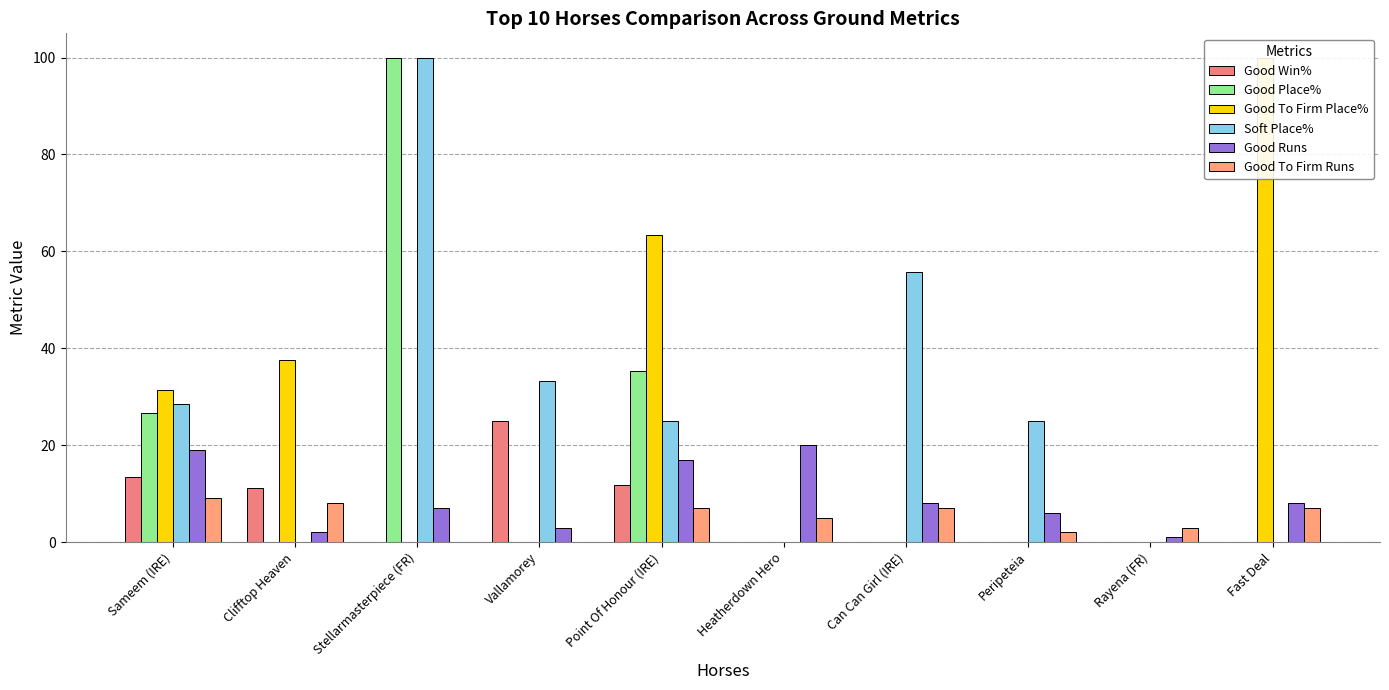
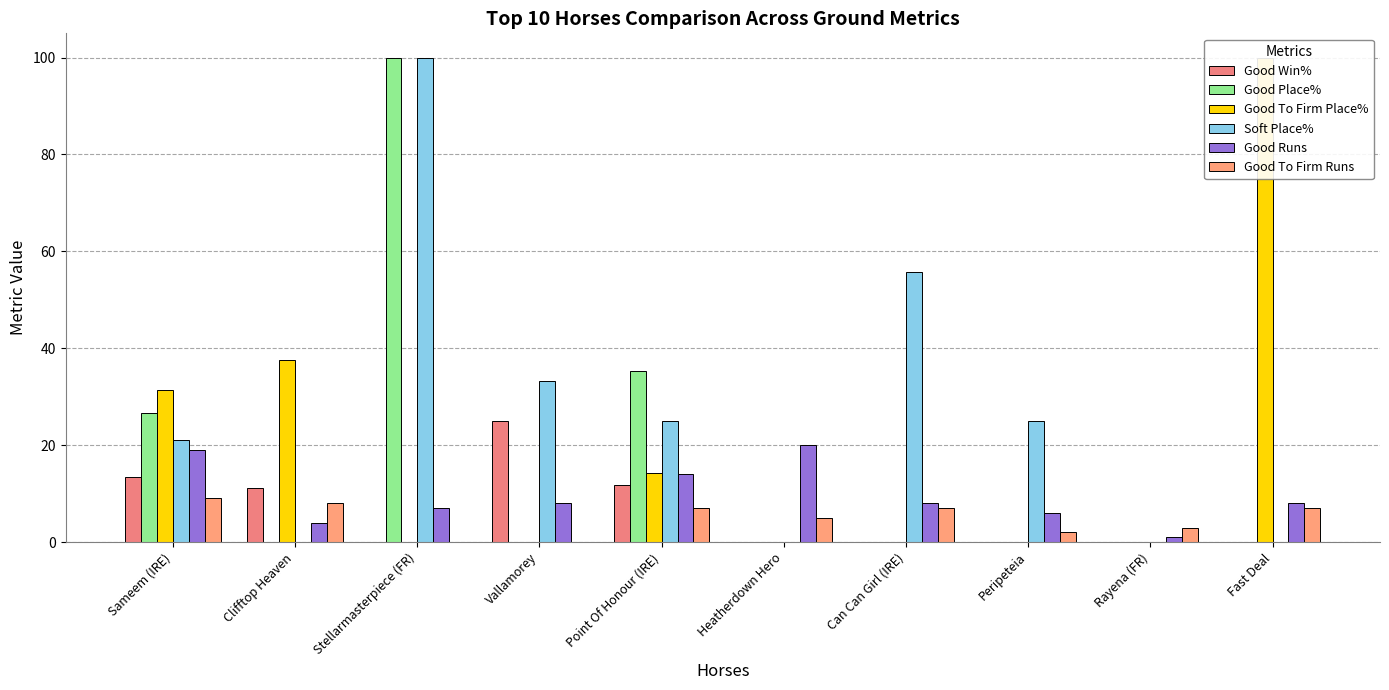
  {
    "Good Place%": {
      "Sameem (IRE)": 27,
      "Clifftop Heaven": 0,
      "Stellarmasterpiece (FR)": 100,
      "Vallamorey": 0,
      "Point Of Honour (IRE)": 35,
      "Heatherdown Hero": 0,
      "Can Can Girl (IRE)": 0,
      "Peripeteia": 0,
      "Rayena (FR)": 0,
      "Fast Deal": 0
    },
    "Good To Firm Place%": {
      "Sameem (IRE)": 31,
      "Clifftop Heaven": 38,
      "Stellarmasterpiece (FR)": 0,
      "Vallamorey": 0,
-     "Point Of Honour (IRE)": 63,
+     "Point Of Honour (IRE)": 14,
      "Heatherdown Hero": 0,
      "Can Can Girl (IRE)": 0,
      "Peripeteia": 0,
      "Rayena (FR)": 0
    },
    "Soft Place%": {
-     "Sameem (IRE)": 29,
+     "Sameem (IRE)": 21,
      "Clifftop Heaven": 0,
      "Stellarmasterpiece (FR)": 100,
      "Vallamorey": 33,
      "Point Of Honour (IRE)": 25,
      "Heatherdown Hero": 0,
      "Can Can Girl (IRE)": 56,
      "Peripeteia": 25,
      "Rayena (FR)": 0,
      "Fast Deal": 0
    },
    "Good Runs": {
      "Sameem (IRE)": 19,
-     "Clifftop Heaven": 2,
+     "Clifftop Heaven": 4,
      "Stellarmasterpiece (FR)": 7,
-     "Vallamorey": 3,
-     "Point Of Honour (IRE)": 17,
+     "Vallamorey": 8,
+     "Point Of Honour (IRE)": 14,
      "Heatherdown Hero": 20,
      "Can Can Girl (IRE)": 8,
      "Peripeteia": 6,
      "Rayena (FR)": 1,
      "Fast Deal": 8
    }
  }
